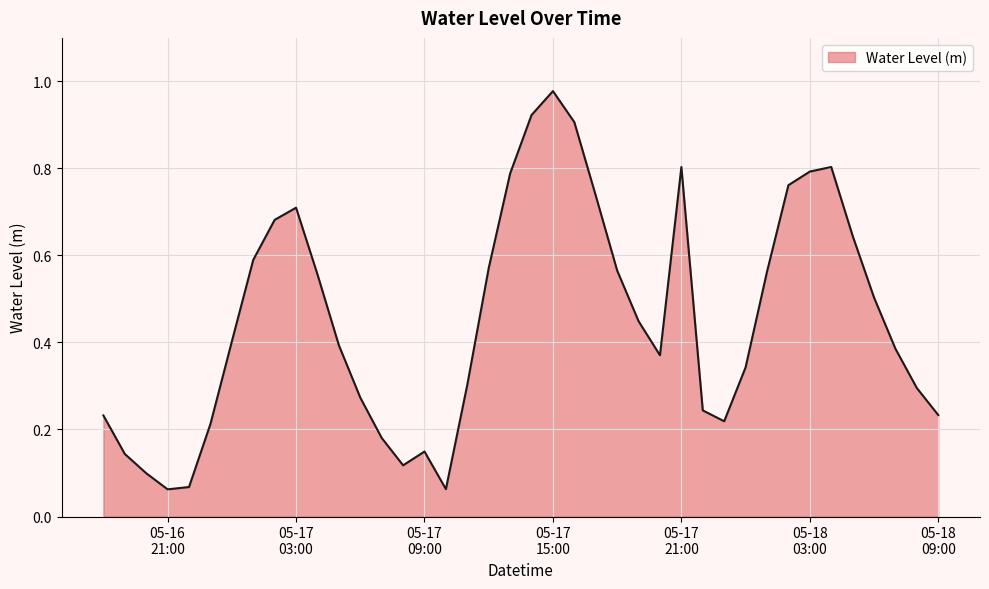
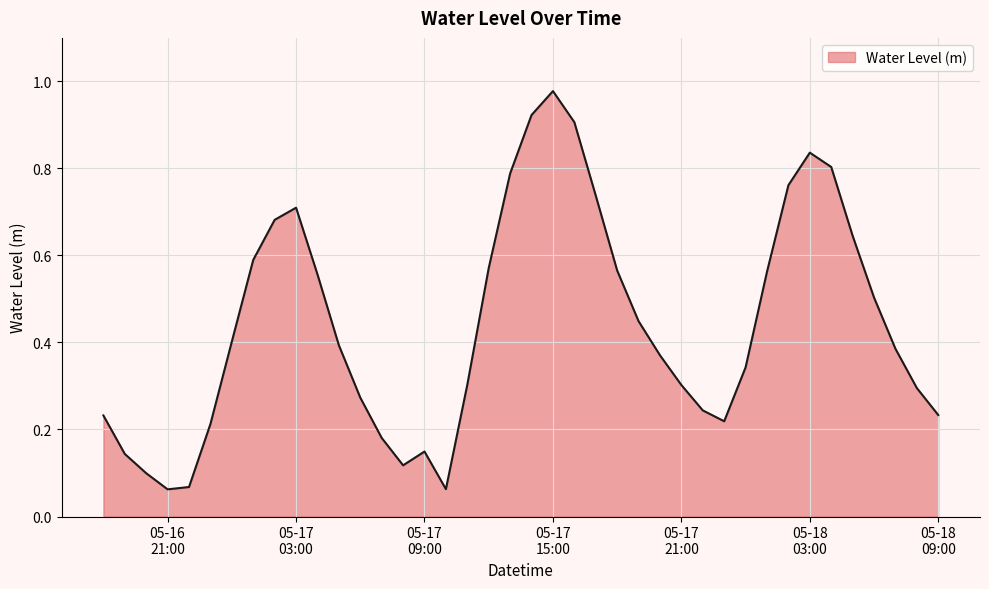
  {
    "05-16 21:00": 0.06,
    "05-17 03:00": 0.71,
    "05-17 09:00": 0.15,
    "05-17 15:00": 0.98,
-   "05-17 21:00": 0.80,
-   "05-18 03:00": 0.79,
+   "05-17 21:00": 0.30,
+   "05-18 03:00": 0.84,
    "05-18 09:00": 0.23
  }
